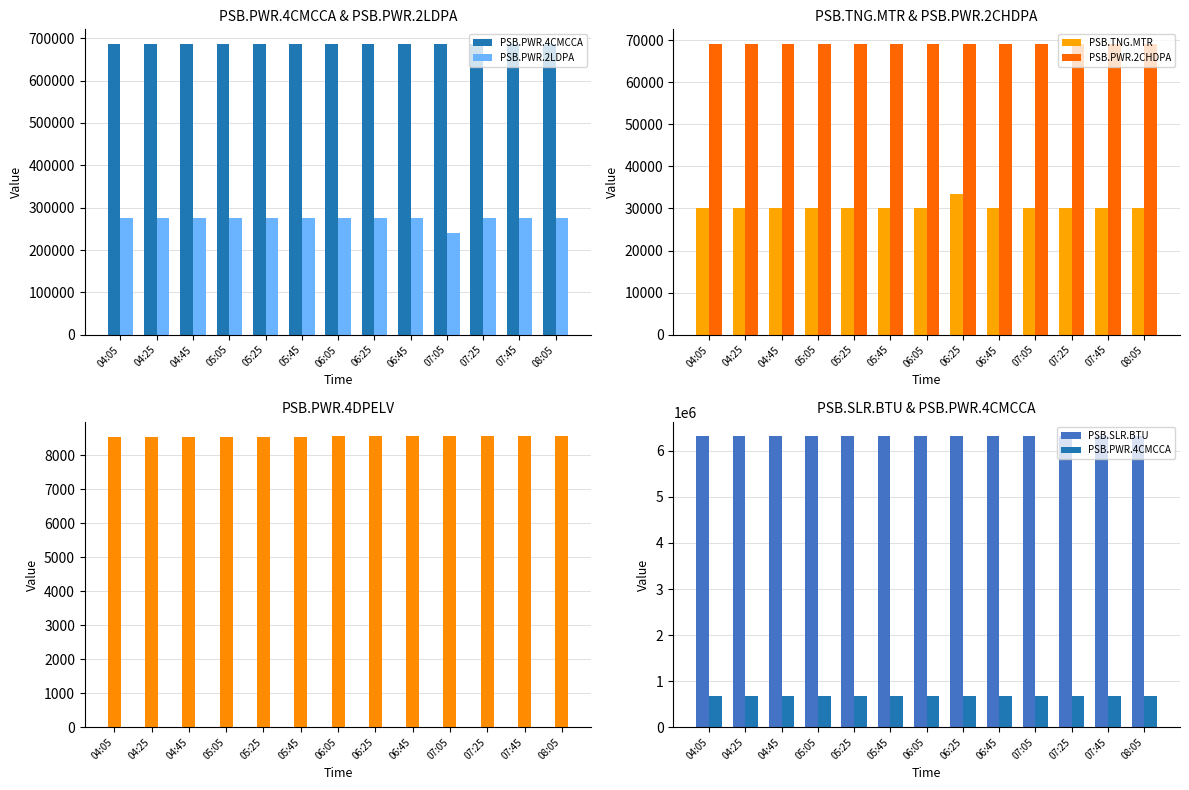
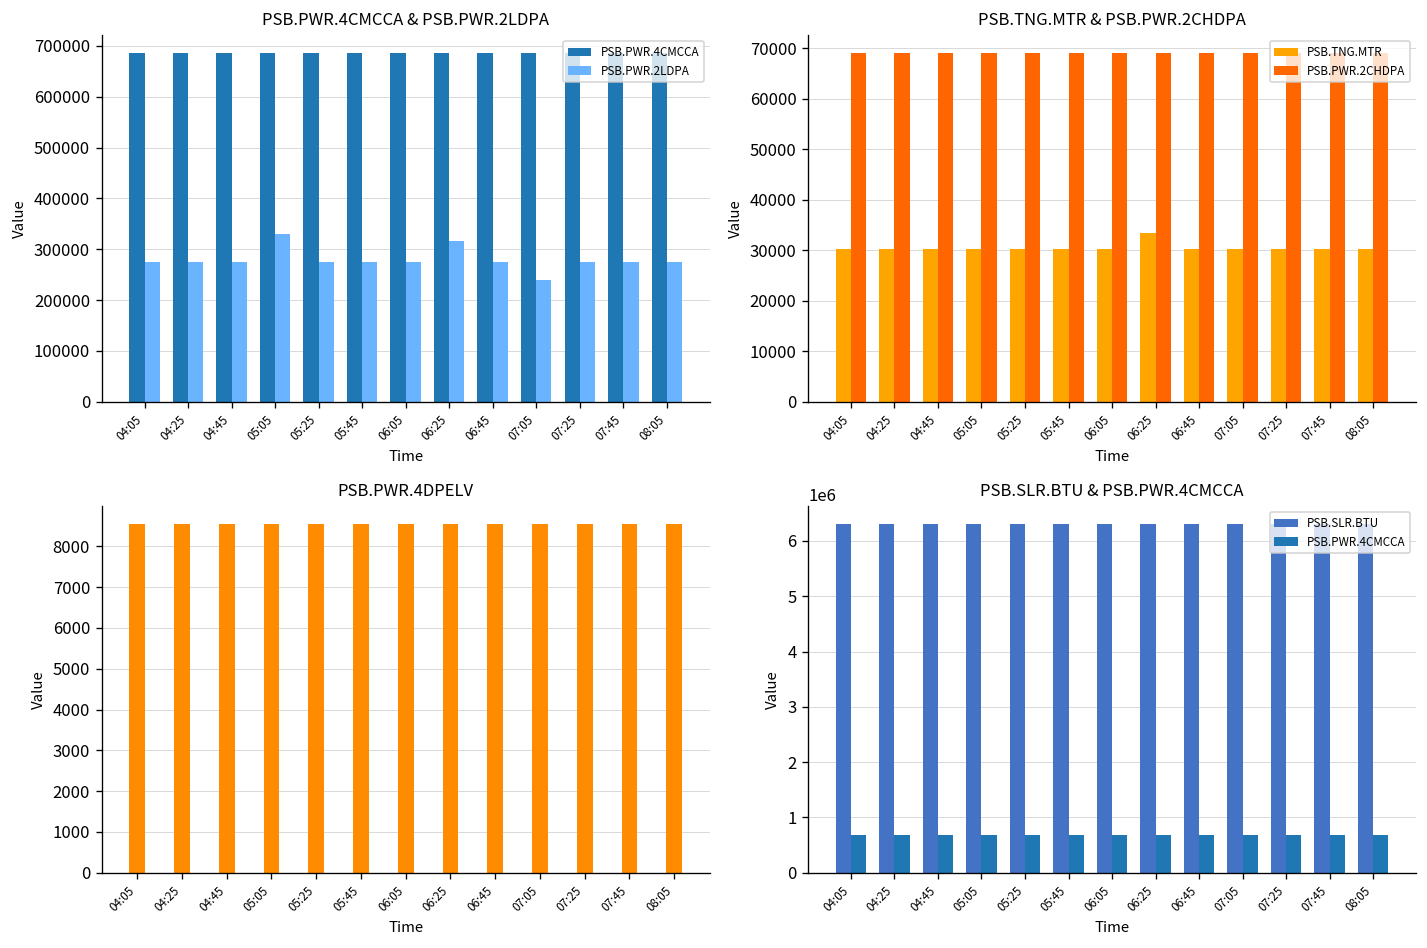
  {
    "PSB.PWR.4CMCCA & PSB.PWR.2LDPA": {
      "PSB.PWR.4CMCCA": {
        "04:05": 690000,
        "04:25": 690000,
        "04:45": 690000,
        "05:05": 690000,
        "05:25": 690000,
        "05:45": 690000,
        "06:05": 690000,
        "06:25": 690000,
        "06:45": 690000,
        "07:05": 690000
      },
      "PSB.PWR.2LDPA": {
        "04:05": 270000,
        "04:25": 270000,
        "04:45": 270000,
-       "05:05": 280000,
+       "05:05": 330000,
        "05:25": 280000,
        "05:45": 280000,
        "06:05": 280000,
-       "06:25": 280000,
+       "06:25": 320000,
        "06:45": 280000,
        "07:05": 240000,
        "07:25": 280000,
        "07:45": 280000,
        "08:05": 280000
      }
    },
    "PSB.TNG.MTR & PSB.PWR.2CHDPA": {
      "PSB.TNG.MTR": {
        "04:05": 30000,
        "04:25": 30000,
        "04:45": 30000,
        "05:05": 30000,
        "05:25": 30000,
        "05:45": 30000,
        "06:05": 30000,
        "06:25": 33000,
        "06:45": 30000,
        "07:05": 30000,
        "07:25": 30000,
        "07:45": 30000,
        "08:05": 30000
      },
      "PSB.PWR.2CHDPA": {
        "04:05": 69000,
        "04:25": 69000,
        "04:45": 69000,
        "05:05": 69000,
        "05:25": 69000,
        "05:45": 69000,
        "06:05": 69000,
        "06:25": 69000,
        "06:45": 69000,
        "07:05": 69000
      }
    },
    "PSB.PWR.4DPELV": {
      "04:05": 8600,
      "04:25": 8600,
      "04:45": 8600,
      "05:05": 8600,
      "05:25": 8600,
      "05:45": 8600,
      "06:05": 8600,
      "06:25": 8600,
      "06:45": 8600,
      "07:05": 8600,
      "07:25": 8600,
      "07:45": 8600,
      "08:05": 8600
    }
  }
